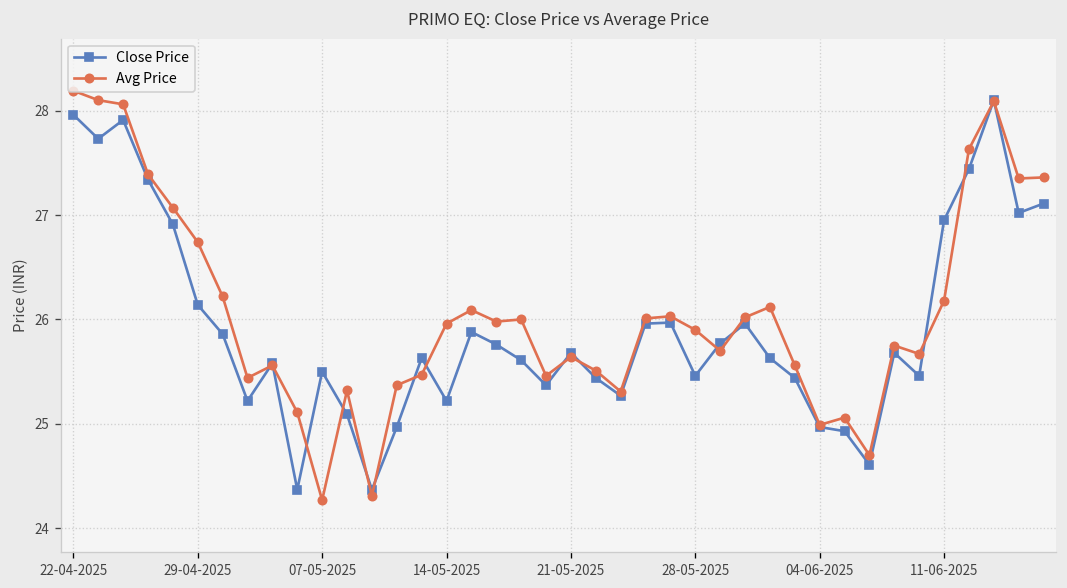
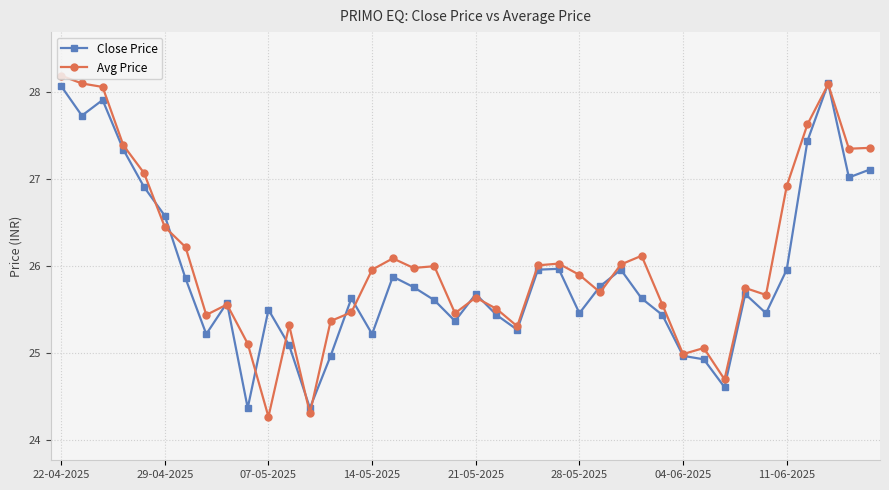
  {
    "Close Price": {
-     "22-04-2025": 28.0,
-     "29-04-2025": 26.1,
+     "22-04-2025": 28.1,
+     "29-04-2025": 26.6,
      "07-05-2025": 25.5,
      "14-05-2025": 25.2,
      "21-05-2025": 25.7,
      "28-05-2025": 25.5,
-     "11-06-2025": 27.0
+     "11-06-2025": 26.0
    },
    "Avg Price": {
-     "29-04-2025": 26.7,
+     "29-04-2025": 26.5,
      "07-05-2025": 24.3,
      "14-05-2025": 26.0,
      "21-05-2025": 25.6,
      "28-05-2025": 25.9,
-     "11-06-2025": 26.2
+     "11-06-2025": 26.9
    }
  }
